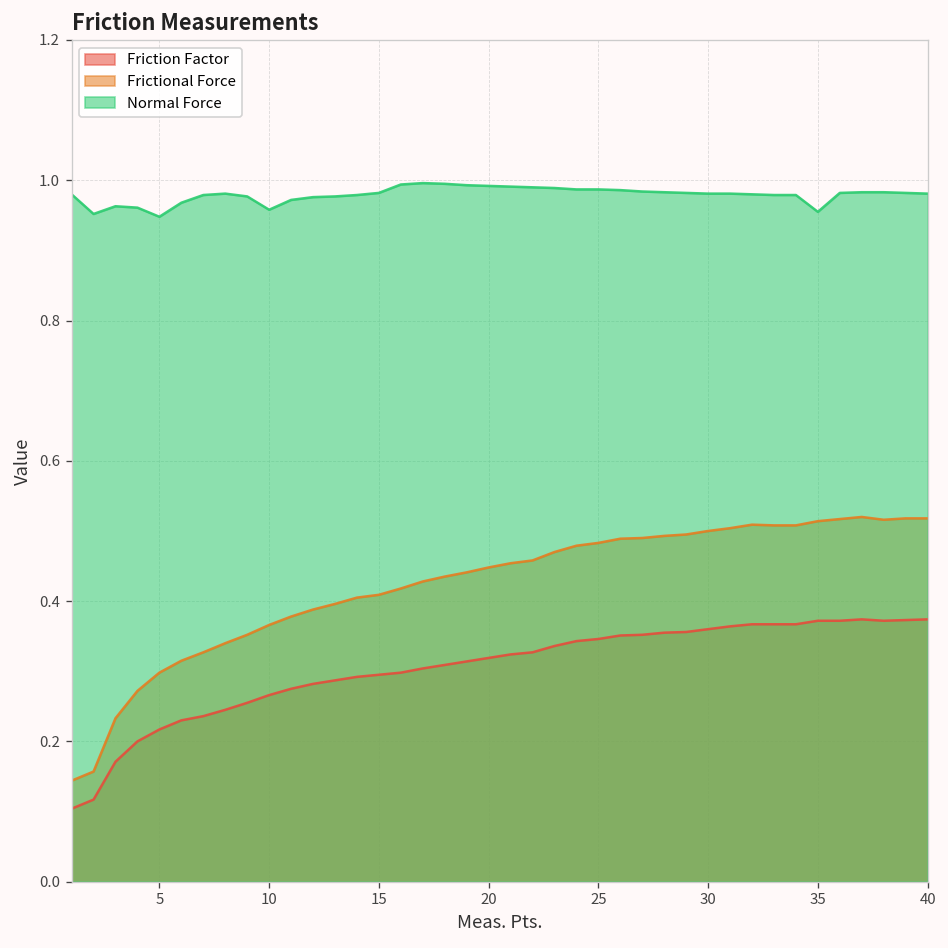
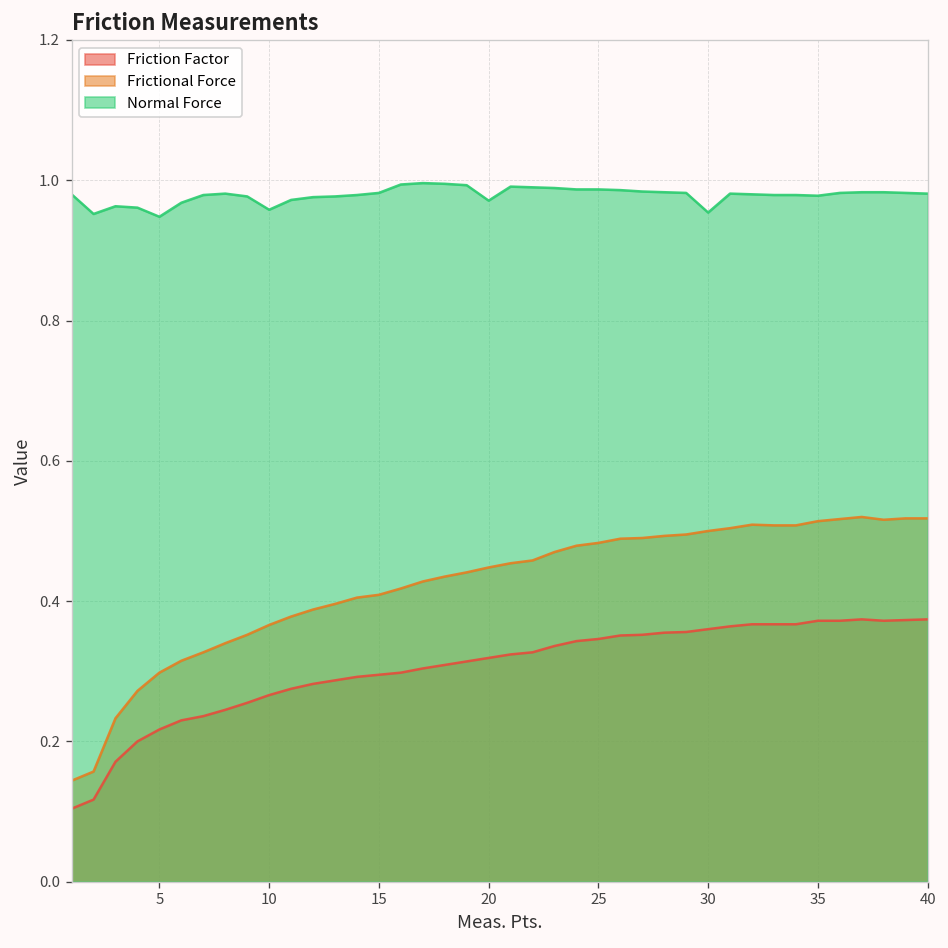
  {
    "Normal Force": {
      "5": 0.95,
      "10": 0.96,
      "15": 0.98,
-     "20": 0.99,
+     "20": 0.97,
      "25": 0.99,
-     "30": 0.98,
-     "35": 0.96,
+     "30": 0.95,
+     "35": 0.98,
      "40": 0.98
    }
  }
